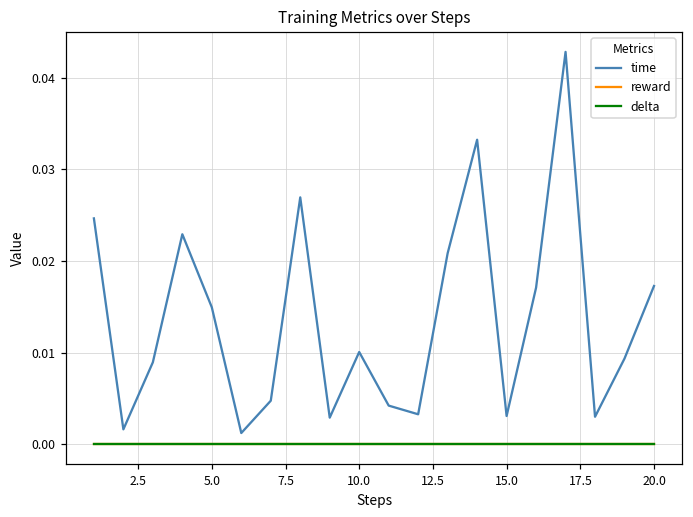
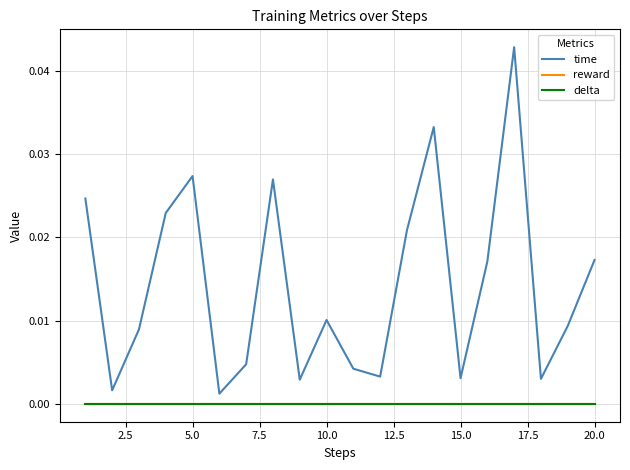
  {
    "time": {
-     "5.0": 0.015,
+     "5.0": 0.027,
      "10.0": 0.010,
      "15.0": 0.003,
      "20.0": 0.017
    },
    "delta": {
      "5.0": 0.000,
      "10.0": 0.000,
      "15.0": 0.000,
      "20.0": 0.000
    }
  }
